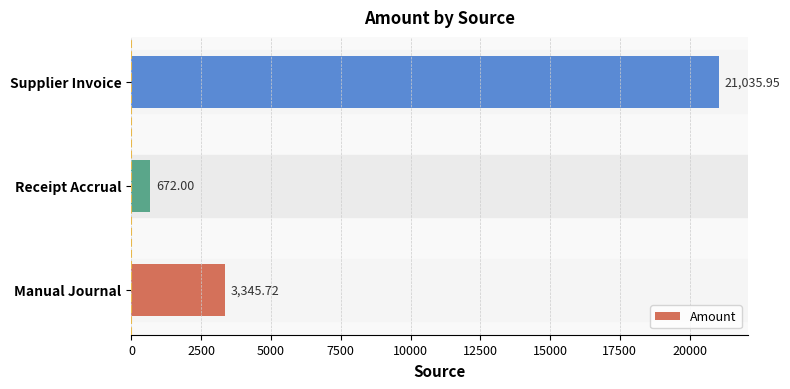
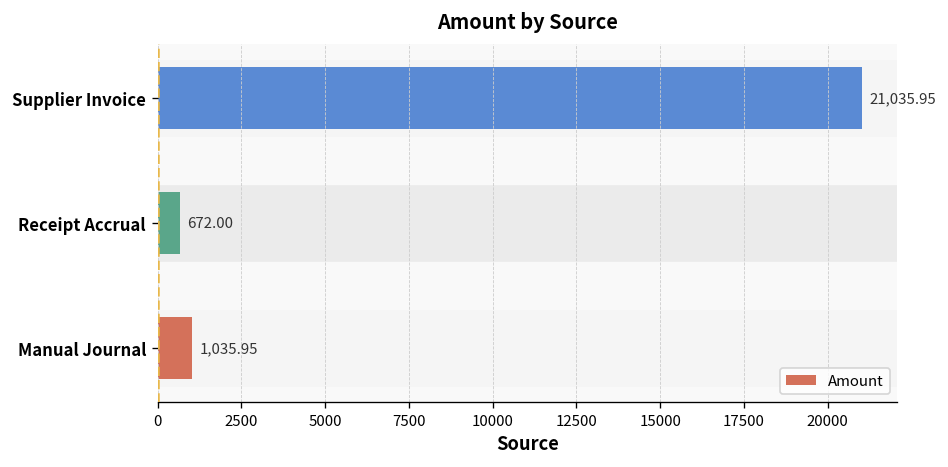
  {
    "Supplier Invoice": "21,035.95",
    "Receipt Accrual": "672.00",
-   "Manual Journal": "3,345.72"
+   "Manual Journal": "1,035.95"
  }
